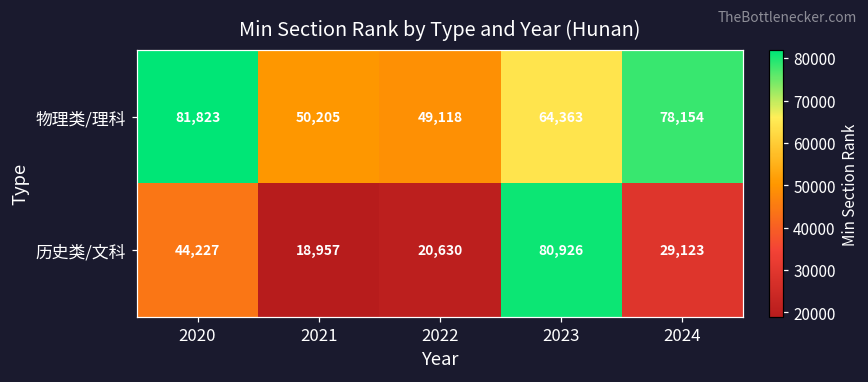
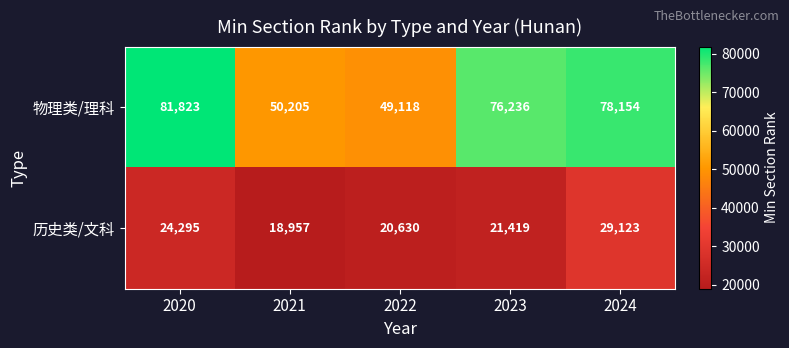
  {
    "物理类/理科": {
      "2020": "81,823",
      "2021": "50,205",
      "2022": "49,118",
-     "2023": "64,363",
+     "2023": "76,236",
      "2024": "78,154"
    },
    "历史类/文科": {
-     "2020": "44,227",
+     "2020": "24,295",
      "2021": "18,957",
      "2022": "20,630",
-     "2023": "80,926",
+     "2023": "21,419",
      "2024": "29,123"
    }
  }
